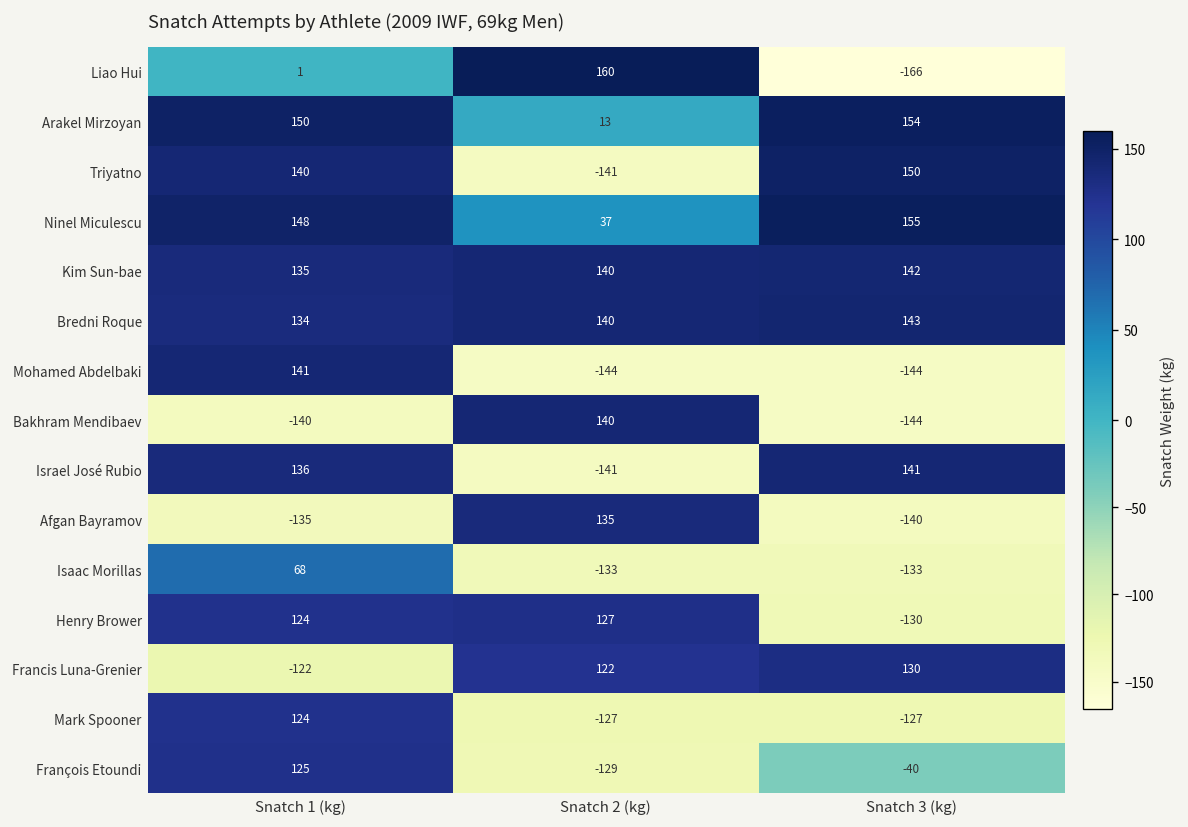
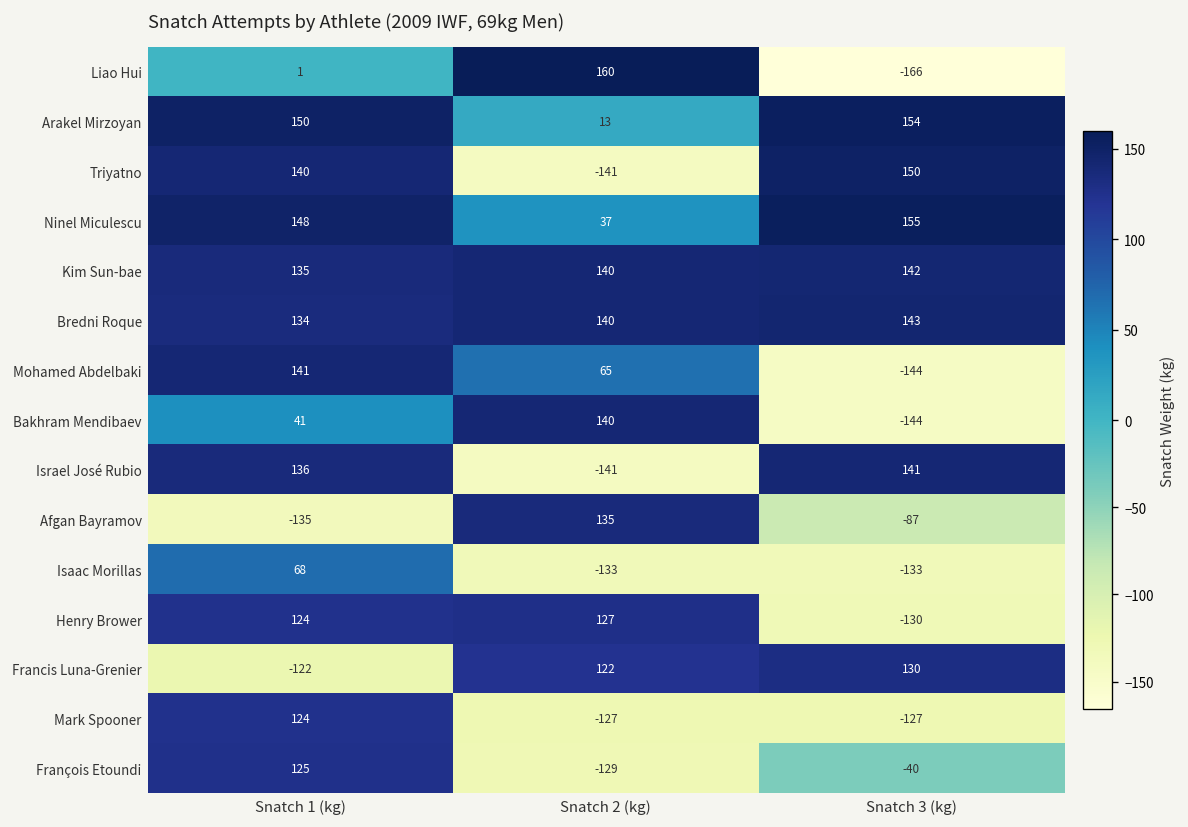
  {
    "Liao Hui": {
      "Snatch 1 (kg)": 1,
      "Snatch 2 (kg)": 160,
      "Snatch 3 (kg)": -166
    },
    "Arakel Mirzoyan": {
      "Snatch 1 (kg)": 150,
      "Snatch 2 (kg)": 13,
      "Snatch 3 (kg)": 154
    },
    "Triyatno": {
      "Snatch 1 (kg)": 140,
      "Snatch 2 (kg)": -141,
      "Snatch 3 (kg)": 150
    },
    "Ninel Miculescu": {
      "Snatch 1 (kg)": 148,
      "Snatch 2 (kg)": 37,
      "Snatch 3 (kg)": 155
    },
    "Kim Sun-bae": {
      "Snatch 1 (kg)": 135,
      "Snatch 2 (kg)": 140,
      "Snatch 3 (kg)": 142
    },
    "Bredni Roque": {
      "Snatch 1 (kg)": 134,
      "Snatch 2 (kg)": 140,
      "Snatch 3 (kg)": 143
    },
    "Mohamed Abdelbaki": {
      "Snatch 1 (kg)": 141,
-     "Snatch 2 (kg)": -144,
+     "Snatch 2 (kg)": 65,
      "Snatch 3 (kg)": -144
    },
    "Bakhram Mendibaev": {
-     "Snatch 1 (kg)": -140,
+     "Snatch 1 (kg)": 41,
      "Snatch 2 (kg)": 140,
      "Snatch 3 (kg)": -144
    },
    "Israel José Rubio": {
      "Snatch 1 (kg)": 136,
      "Snatch 2 (kg)": -141,
      "Snatch 3 (kg)": 141
    },
    "Afgan Bayramov": {
      "Snatch 1 (kg)": -135,
      "Snatch 2 (kg)": 135,
-     "Snatch 3 (kg)": -140
+     "Snatch 3 (kg)": -87
    },
    "Isaac Morillas": {
      "Snatch 1 (kg)": 68,
      "Snatch 2 (kg)": -133,
      "Snatch 3 (kg)": -133
    },
    "Henry Brower": {
      "Snatch 1 (kg)": 124,
      "Snatch 2 (kg)": 127,
      "Snatch 3 (kg)": -130
    },
    "Francis Luna-Grenier": {
      "Snatch 1 (kg)": -122,
      "Snatch 2 (kg)": 122,
      "Snatch 3 (kg)": 130
    },
    "Mark Spooner": {
      "Snatch 1 (kg)": 124,
      "Snatch 2 (kg)": -127,
      "Snatch 3 (kg)": -127
    },
    "François Etoundi": {
      "Snatch 1 (kg)": 125,
      "Snatch 2 (kg)": -129,
      "Snatch 3 (kg)": -40
    }
  }
